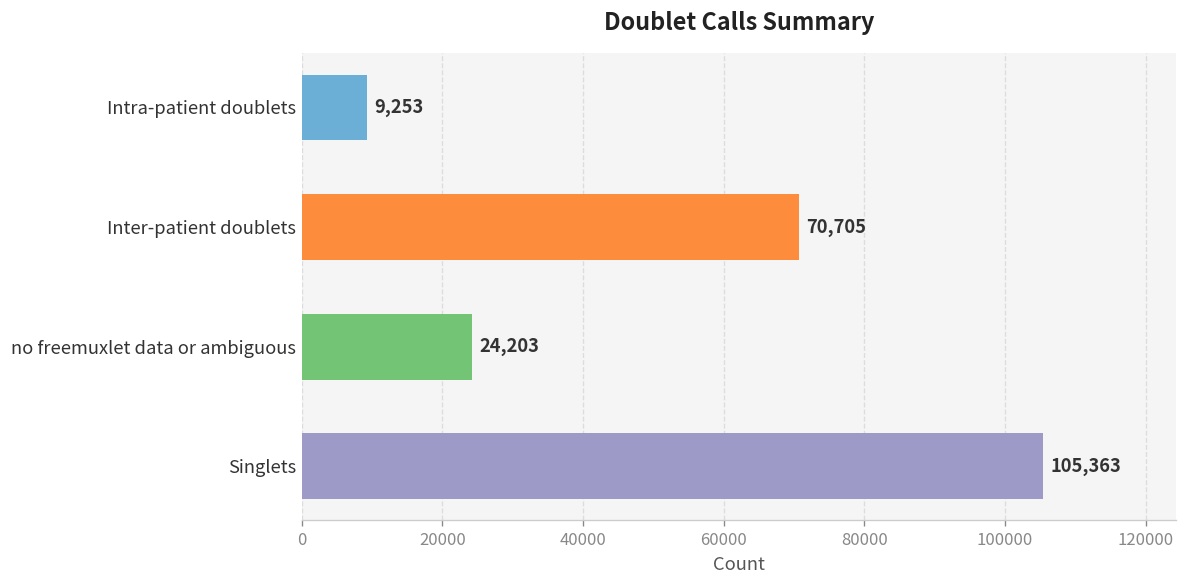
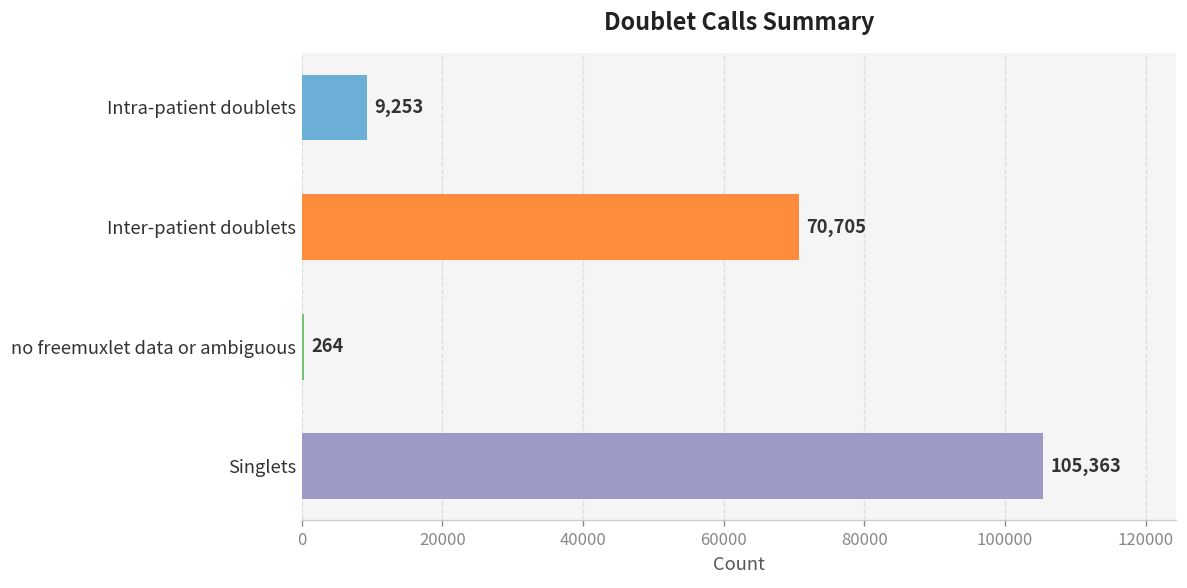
  {
    "Intra-patient doublets": "9,253",
    "Inter-patient doublets": "70,705",
-   "no freemuxlet data or ambiguous": "24,203",
+   "no freemuxlet data or ambiguous": "264",
    "Singlets": "105,363"
  }
